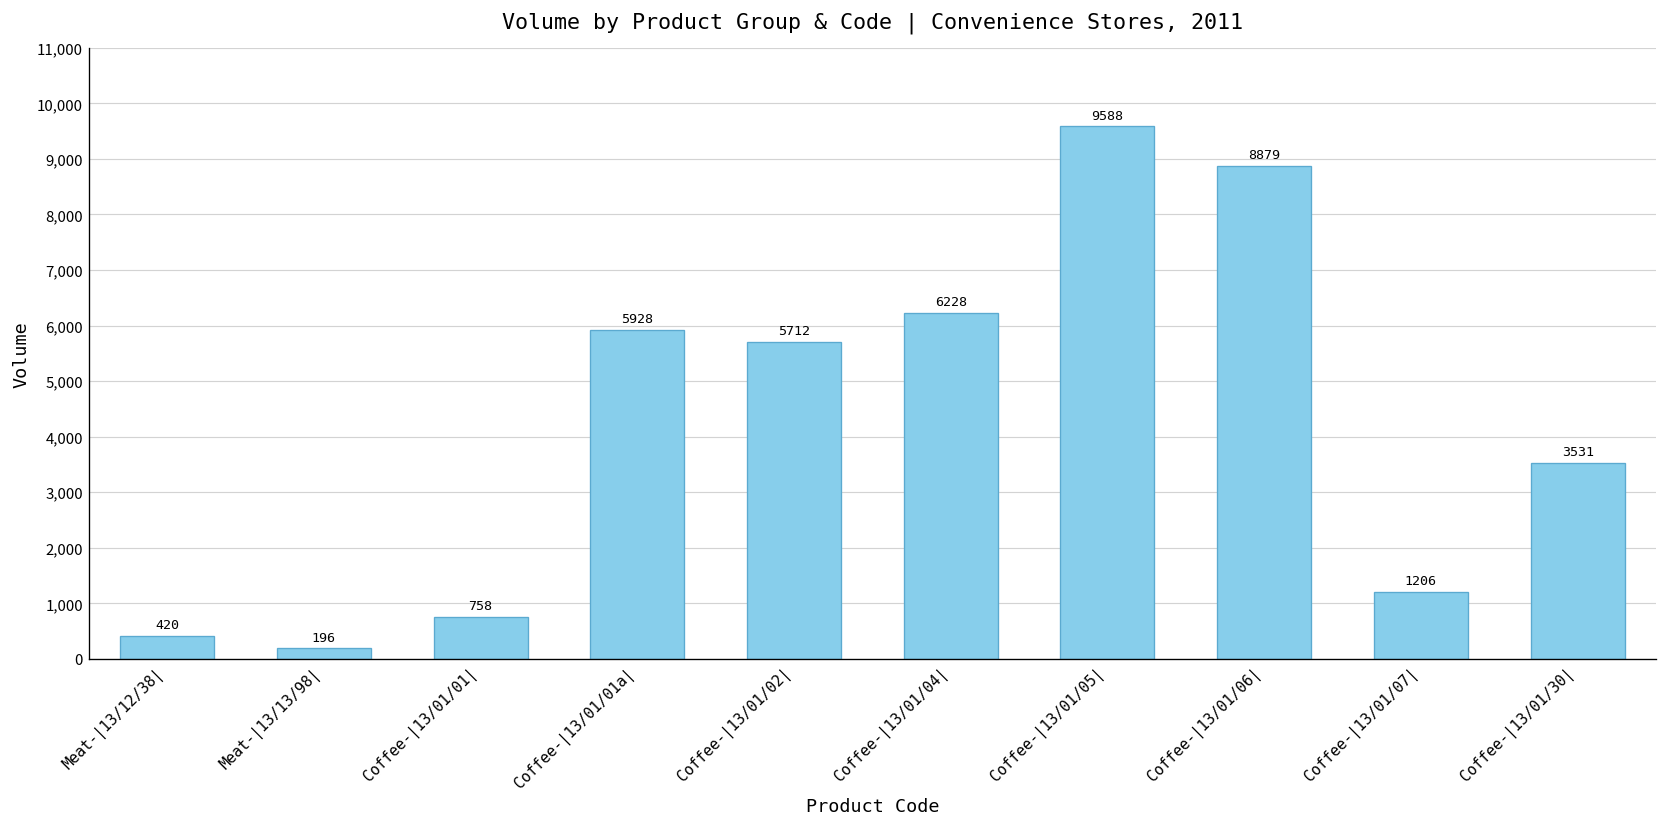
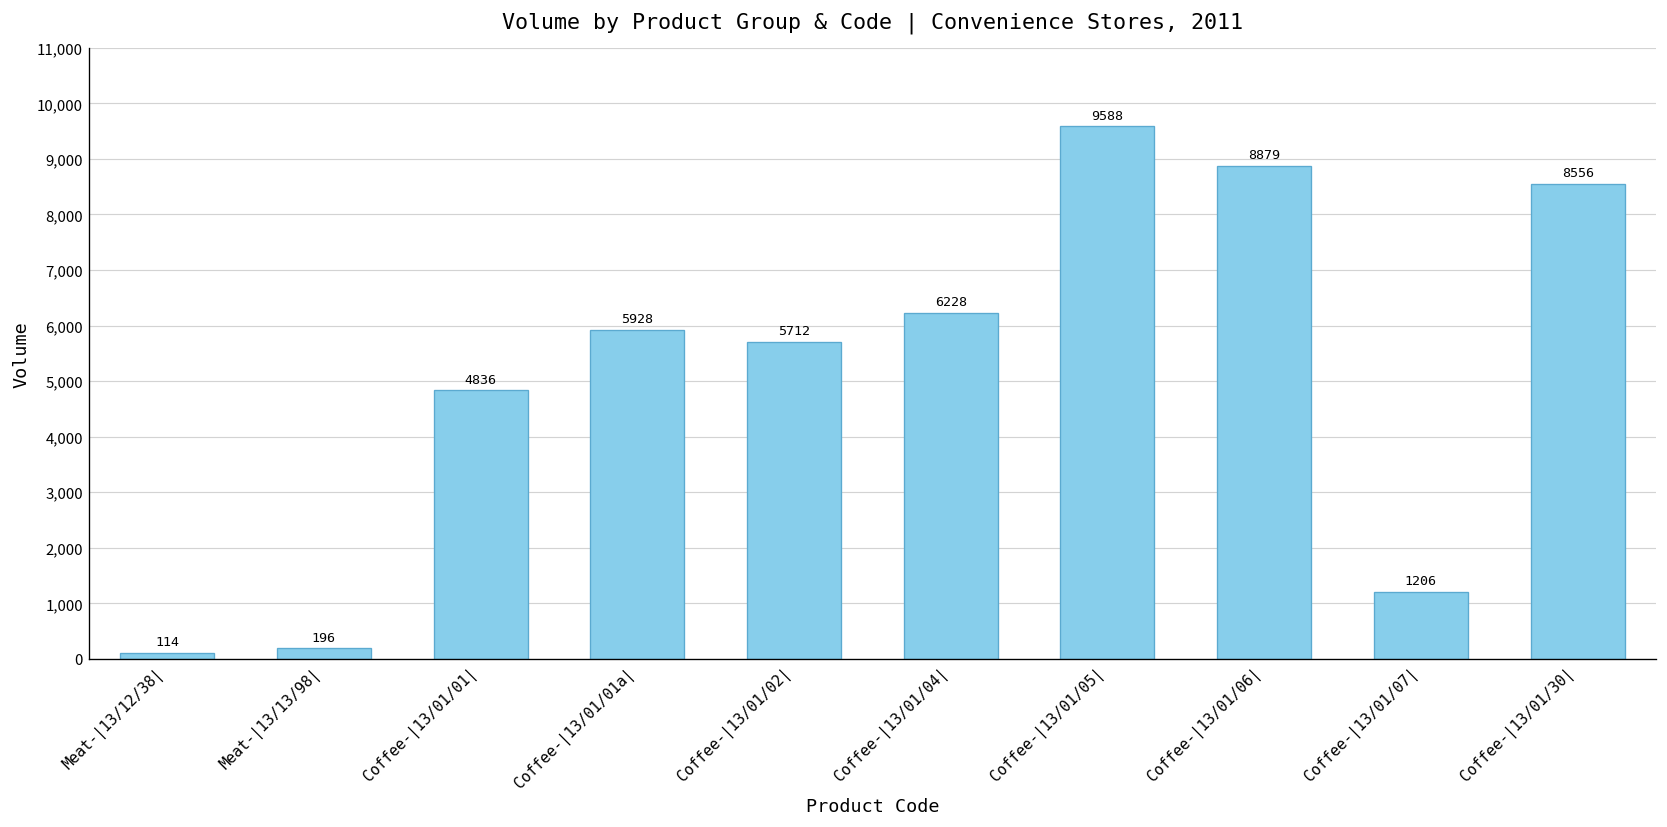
  {
-   "Meat-|13/12/38|": 420,
+   "Meat-|13/12/38|": 114,
    "Meat-|13/13/98|": 196,
-   "Coffee-|13/01/01|": 758,
+   "Coffee-|13/01/01|": 4836,
    "Coffee-|13/01/01a|": 5928,
    "Coffee-|13/01/02|": 5712,
    "Coffee-|13/01/04|": 6228,
    "Coffee-|13/01/05|": 9588,
    "Coffee-|13/01/06|": 8879,
    "Coffee-|13/01/07|": 1206,
-   "Coffee-|13/01/30|": 3531
+   "Coffee-|13/01/30|": 8556
  }
